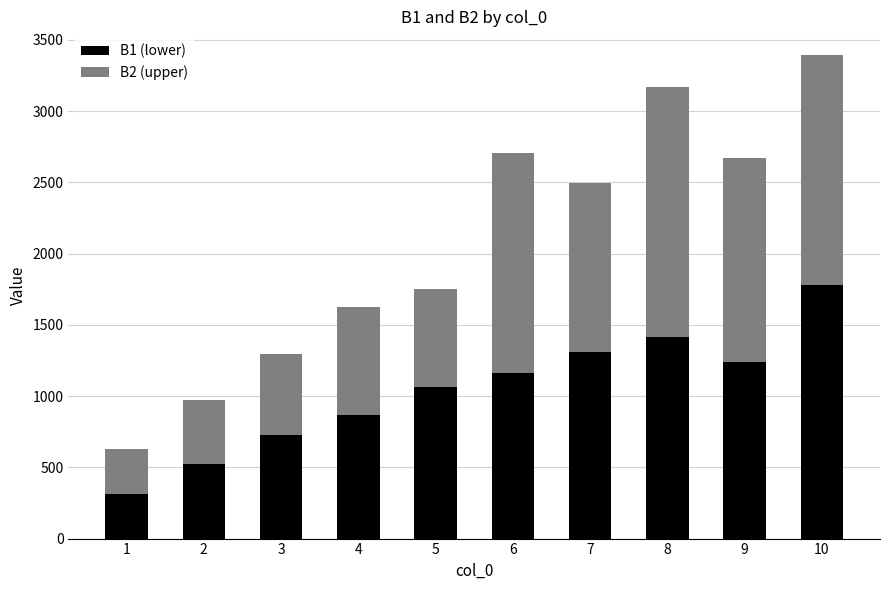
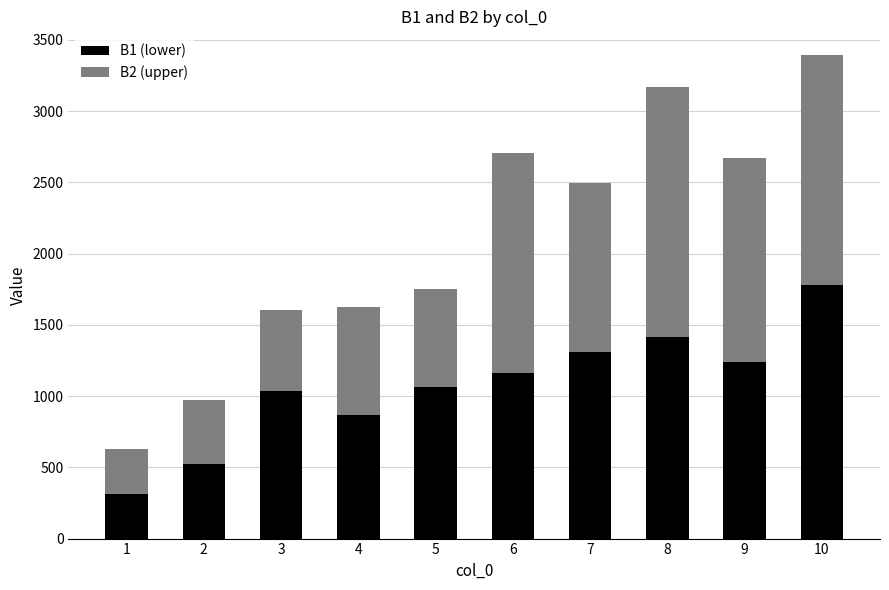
  {
    "B1 (lower)": {
      "1": 310,
      "2": 520,
-     "3": 730,
+     "3": 1040,
      "4": 870,
      "5": 1060,
      "6": 1160,
      "7": 1310,
      "8": 1410,
      "9": 1240,
      "10": 1780
    },
    "B2 (upper)": {
      "1": 320,
      "2": 450,
      "3": 570,
      "4": 760,
      "5": 690,
      "6": 1540,
      "7": 1180,
      "8": 1760,
      "9": 1430,
      "10": 1610
    }
  }
